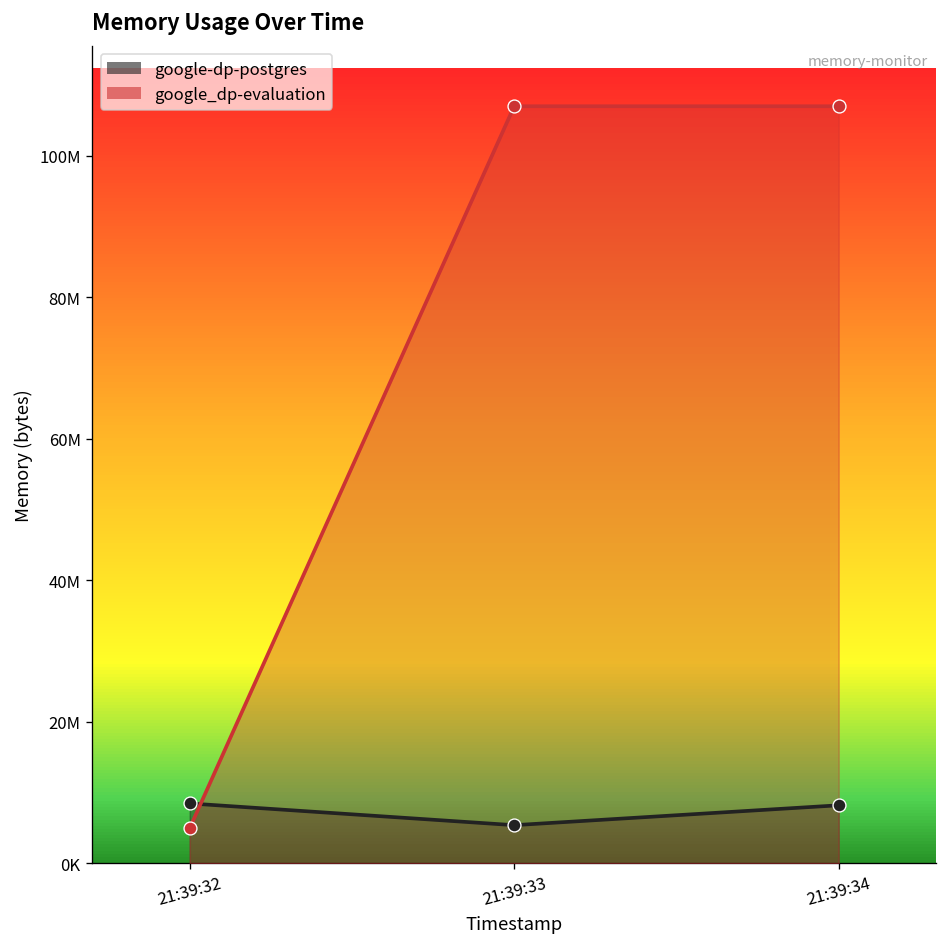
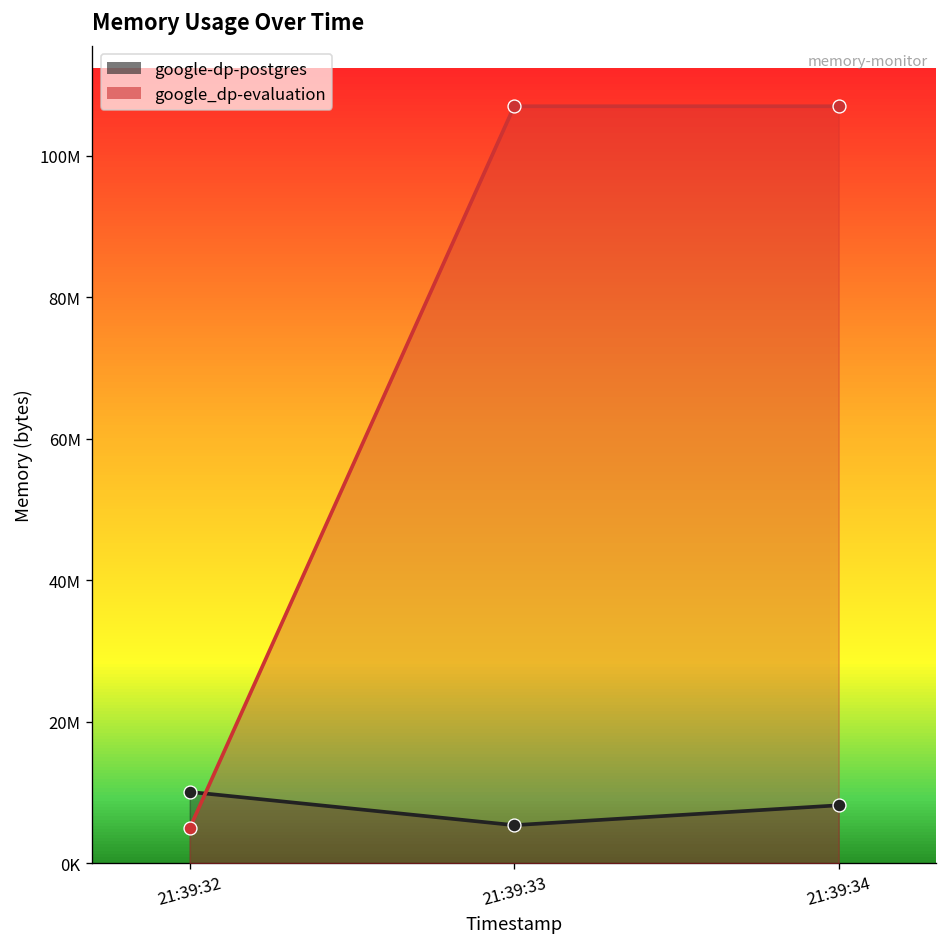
  {
    "google-dp-postgres": {
-     "21:39:32": 8000000,
+     "21:39:32": 10000000,
      "21:39:33": 5000000,
      "21:39:34": 8000000
    },
    "google_dp-evaluation": {
      "21:39:32": 5000000,
      "21:39:33": 107000000,
      "21:39:34": 107000000
    }
  }
